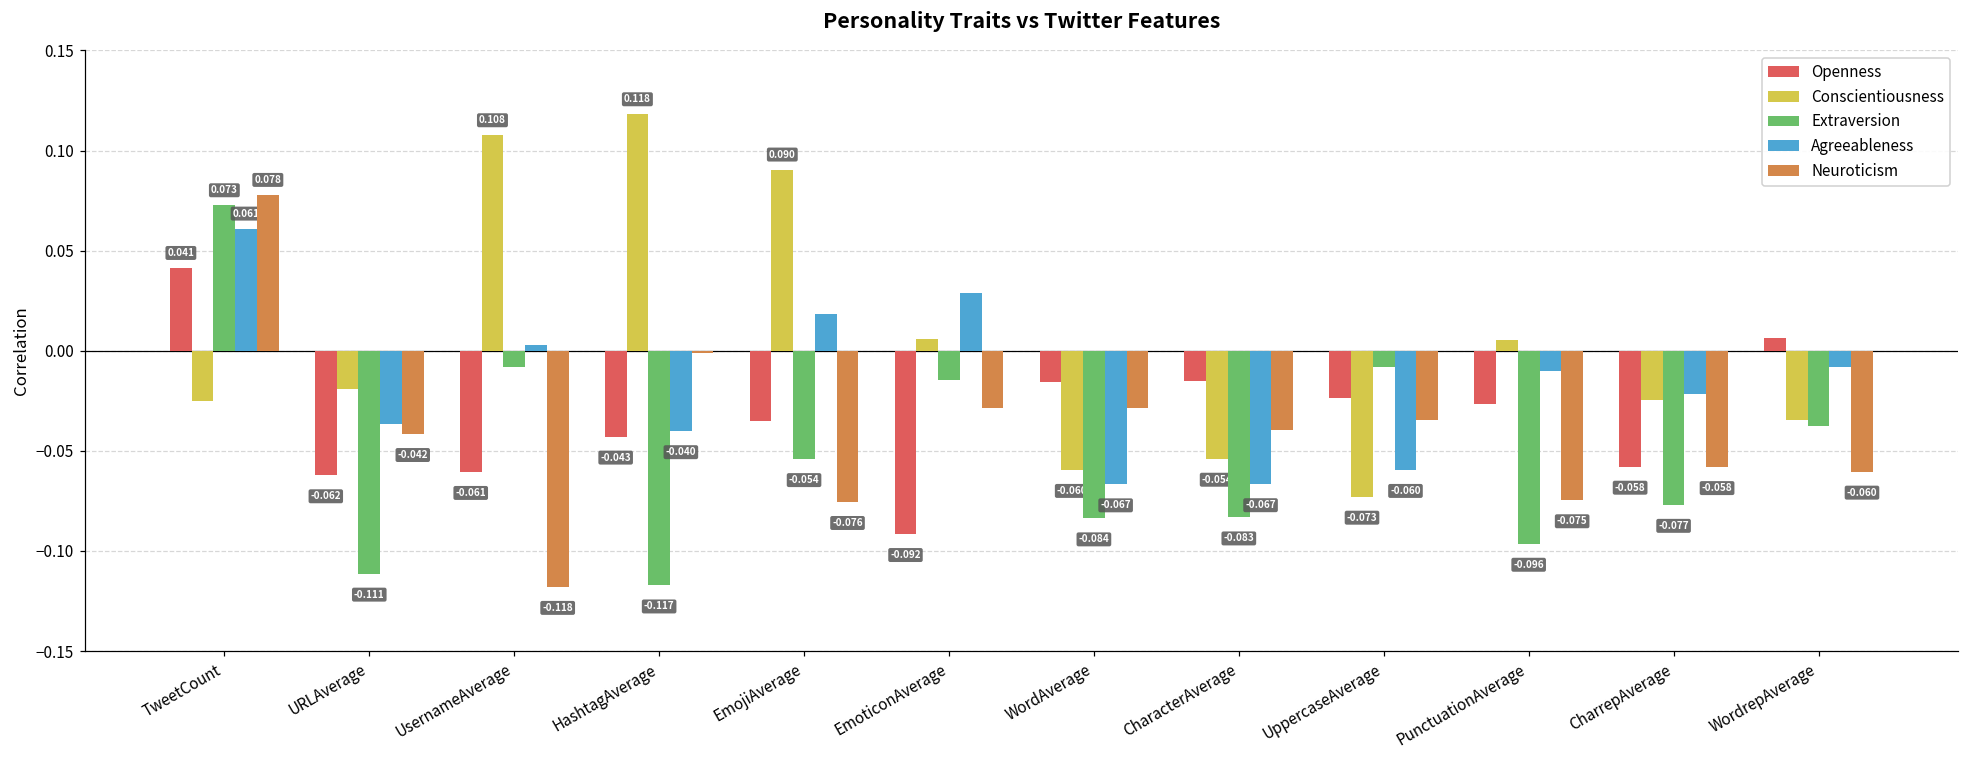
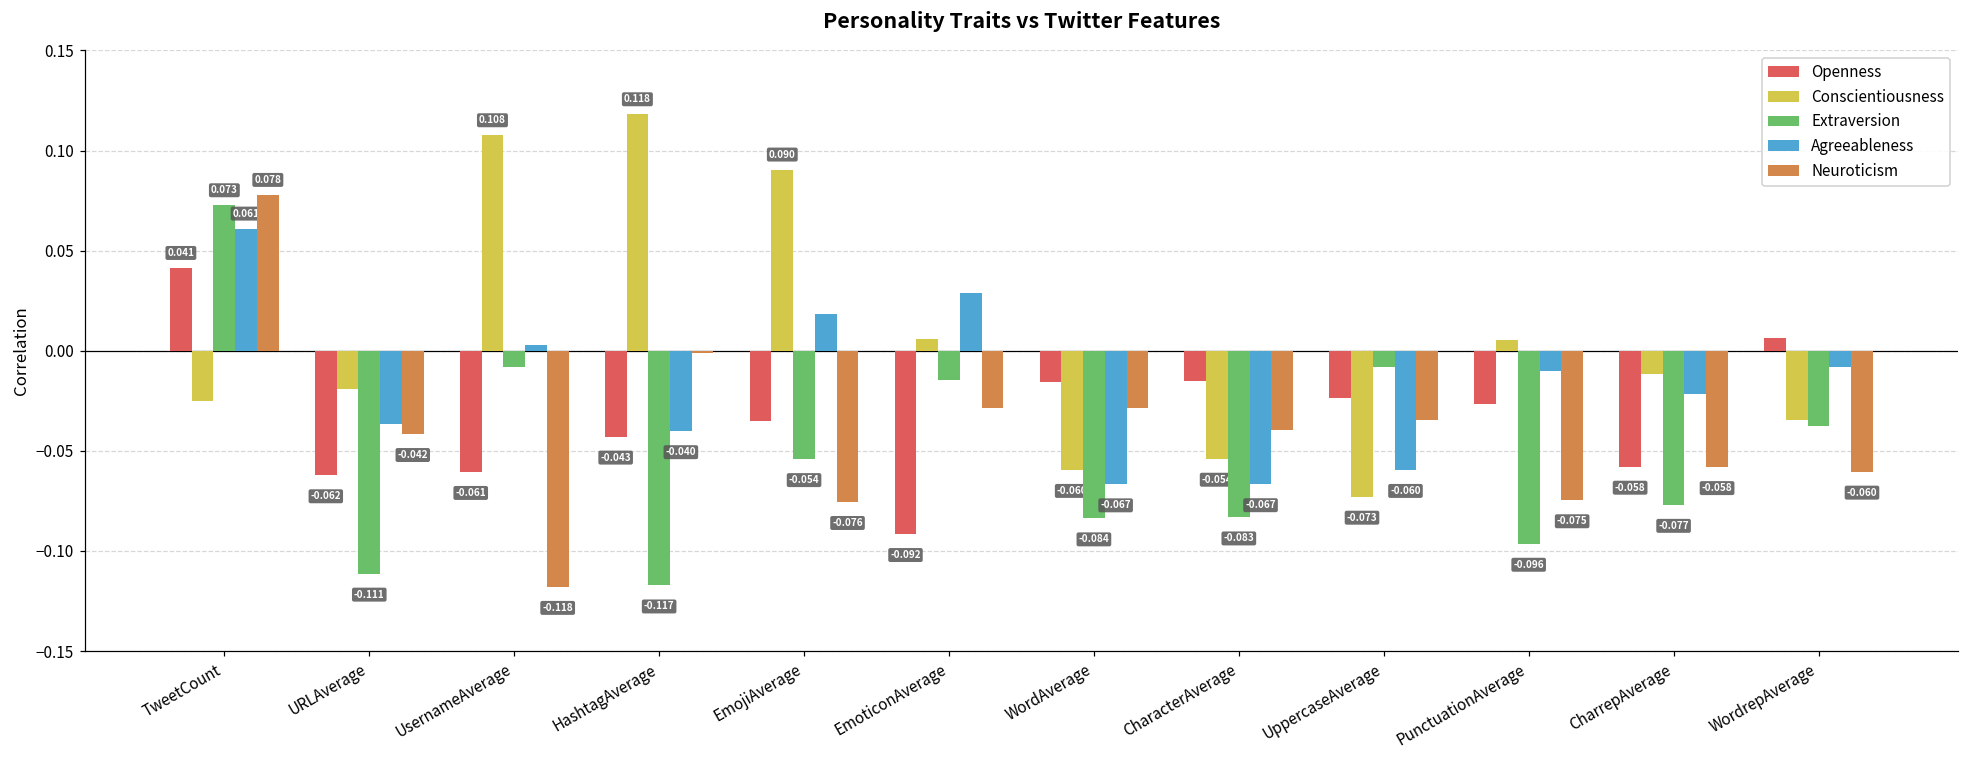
  {
    "Conscientiousness": {
      "TweetCount": -0.025,
      "URLAverage": -0.019,
      "EmoticonAverage": 0.006,
      "PunctuationAverage": 0.005,
-     "CharrepAverage": -0.025,
+     "CharrepAverage": -0.012,
      "WordrepAverage": -0.034
    },
    "Extraversion": {
      "UsernameAverage": -0.008,
      "EmoticonAverage": -0.015,
      "UppercaseAverage": -0.008,
      "WordrepAverage": -0.038
    },
    "Agreeableness": {
      "URLAverage": -0.037,
      "UsernameAverage": 0.003,
      "EmojiAverage": 0.019,
      "EmoticonAverage": 0.029,
      "PunctuationAverage": -0.010,
      "CharrepAverage": -0.021,
      "WordrepAverage": -0.008
    }
  }
